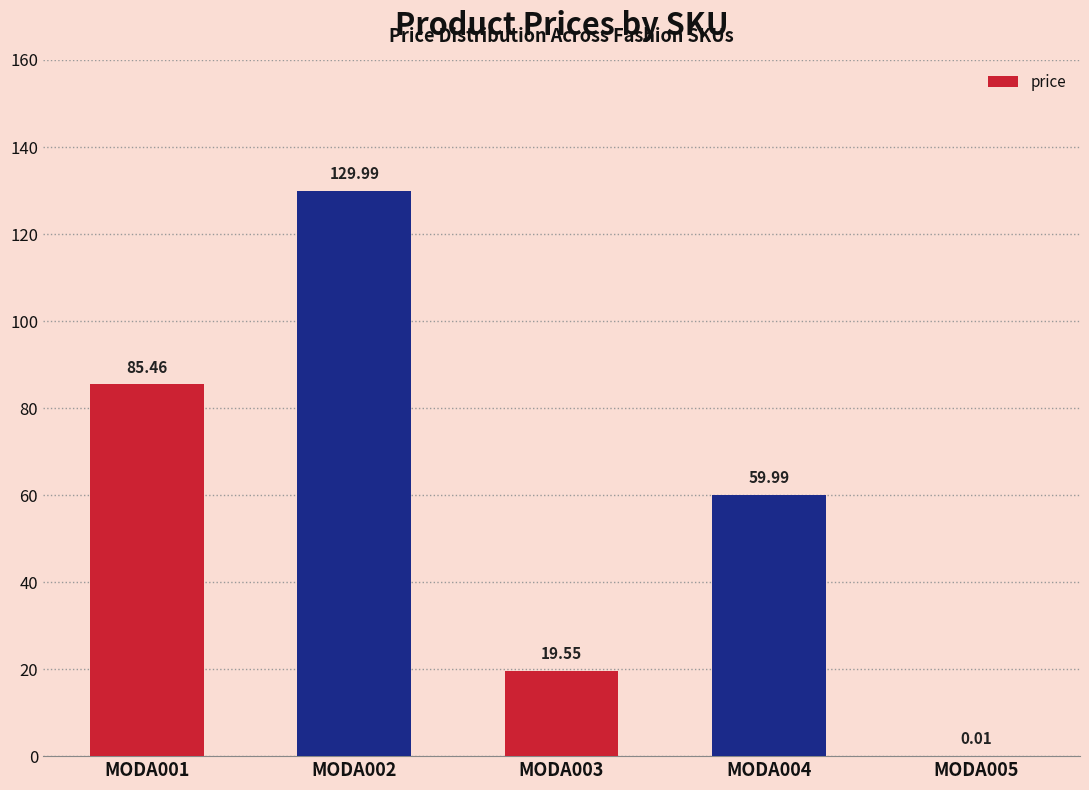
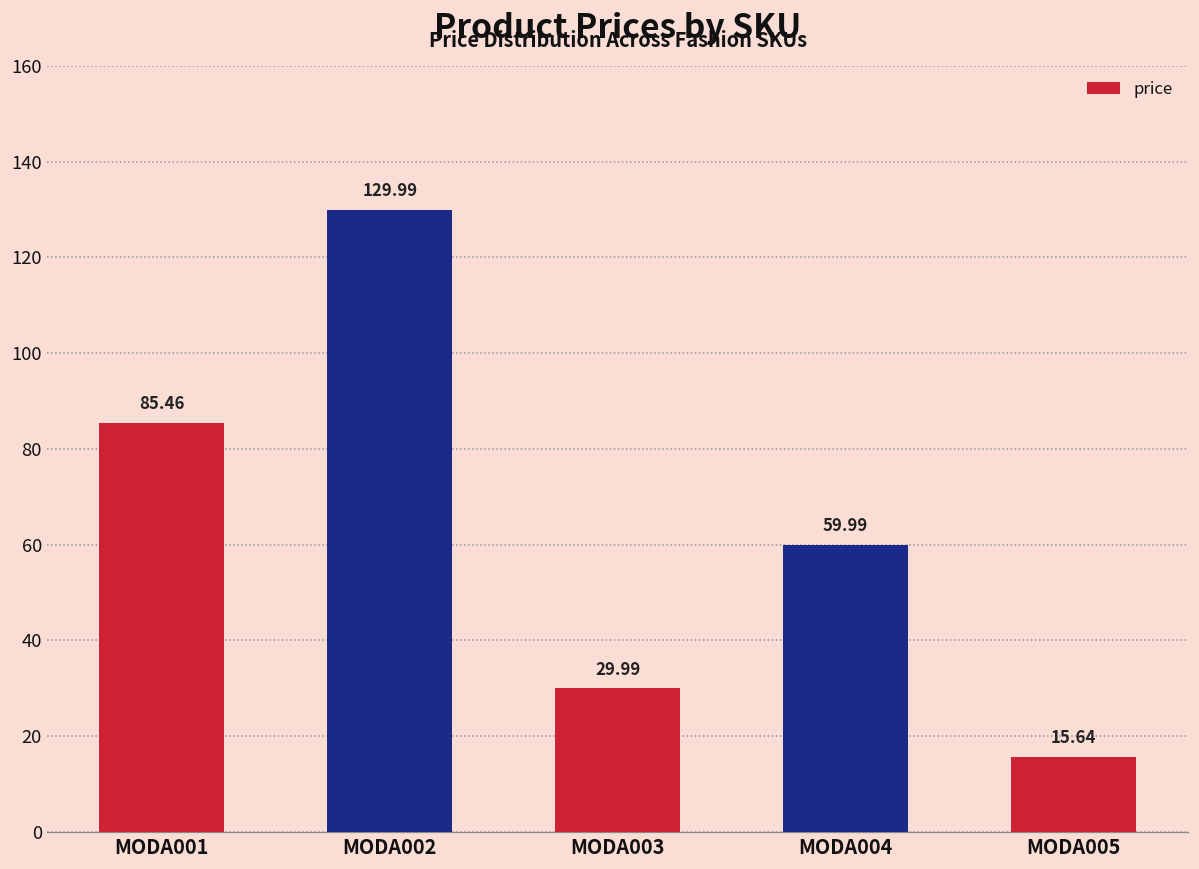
  {
    "MODA001": 85.46,
    "MODA002": 129.99,
-   "MODA003": 19.55,
+   "MODA003": 29.99,
    "MODA004": 59.99,
-   "MODA005": 0.01
+   "MODA005": 15.64
  }
